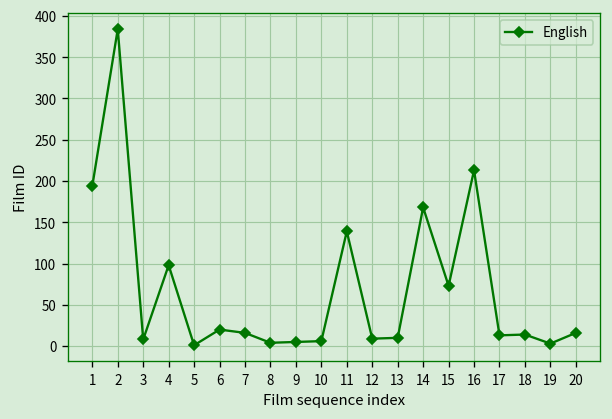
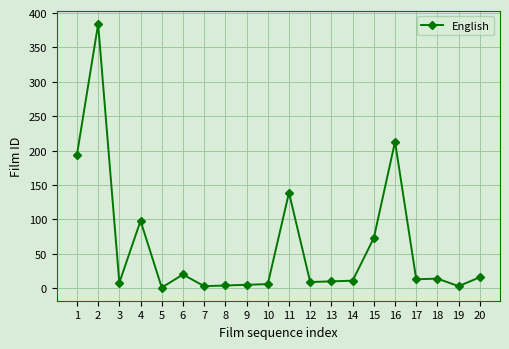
  {
    "1": 190,
    "2": 380,
    "3": 10,
    "4": 100,
    "5": 0,
    "6": 20,
-   "7": 20,
+   "7": 0,
    "8": 0,
    "9": 10,
    "10": 10,
    "11": 140,
    "12": 10,
    "13": 10,
-   "14": 170,
+   "14": 10,
    "15": 70,
    "16": 210,
    "17": 10,
    "18": 10,
    "19": 0,
    "20": 20
  }
